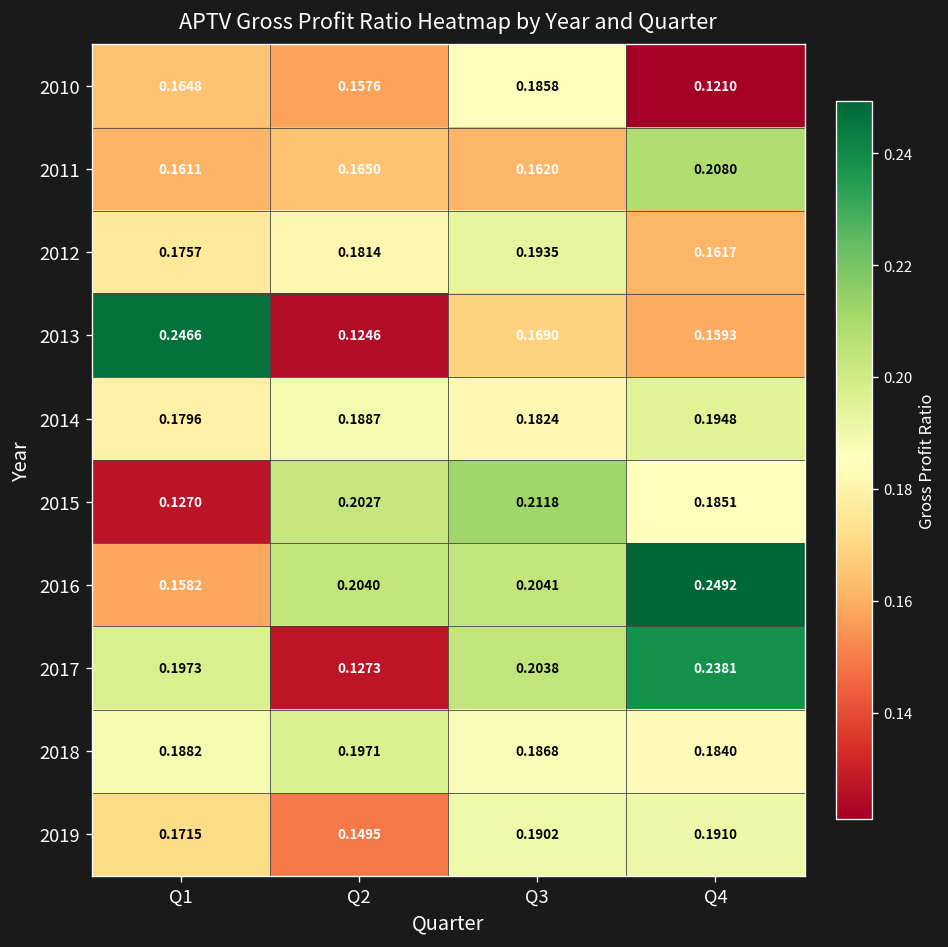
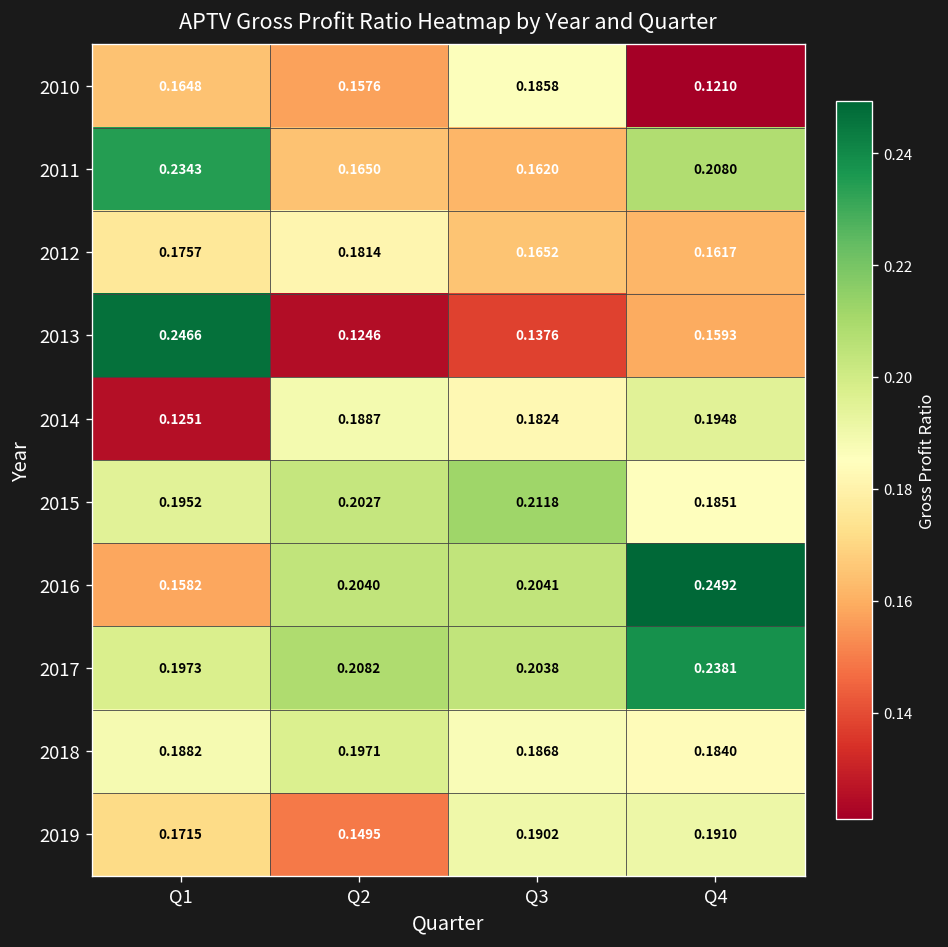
  {
    "2010": {
      "Q1": 0.1648,
      "Q2": 0.1576,
      "Q3": 0.1858,
      "Q4": 0.1210
    },
    "2011": {
-     "Q1": 0.1611,
+     "Q1": 0.2343,
      "Q2": 0.1650,
      "Q3": 0.1620,
      "Q4": 0.2080
    },
    "2012": {
      "Q1": 0.1757,
      "Q2": 0.1814,
-     "Q3": 0.1935,
+     "Q3": 0.1652,
      "Q4": 0.1617
    },
    "2013": {
      "Q1": 0.2466,
      "Q2": 0.1246,
-     "Q3": 0.1690,
+     "Q3": 0.1376,
      "Q4": 0.1593
    },
    "2014": {
-     "Q1": 0.1796,
+     "Q1": 0.1251,
      "Q2": 0.1887,
      "Q3": 0.1824,
      "Q4": 0.1948
    },
    "2015": {
-     "Q1": 0.1270,
+     "Q1": 0.1952,
      "Q2": 0.2027,
      "Q3": 0.2118,
      "Q4": 0.1851
    },
    "2016": {
      "Q1": 0.1582,
      "Q2": 0.2040,
      "Q3": 0.2041,
      "Q4": 0.2492
    },
    "2017": {
      "Q1": 0.1973,
-     "Q2": 0.1273,
+     "Q2": 0.2082,
      "Q3": 0.2038,
      "Q4": 0.2381
    },
    "2018": {
      "Q1": 0.1882,
      "Q2": 0.1971,
      "Q3": 0.1868,
      "Q4": 0.1840
    },
    "2019": {
      "Q1": 0.1715,
      "Q2": 0.1495,
      "Q3": 0.1902,
      "Q4": 0.1910
    }
  }
